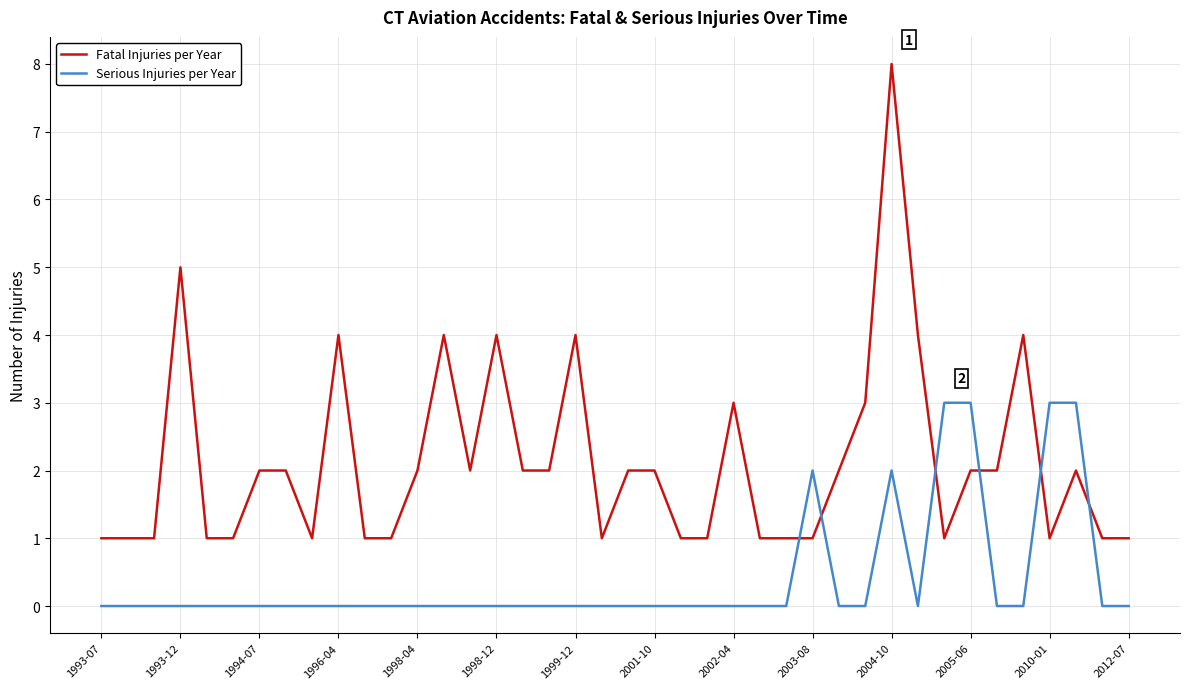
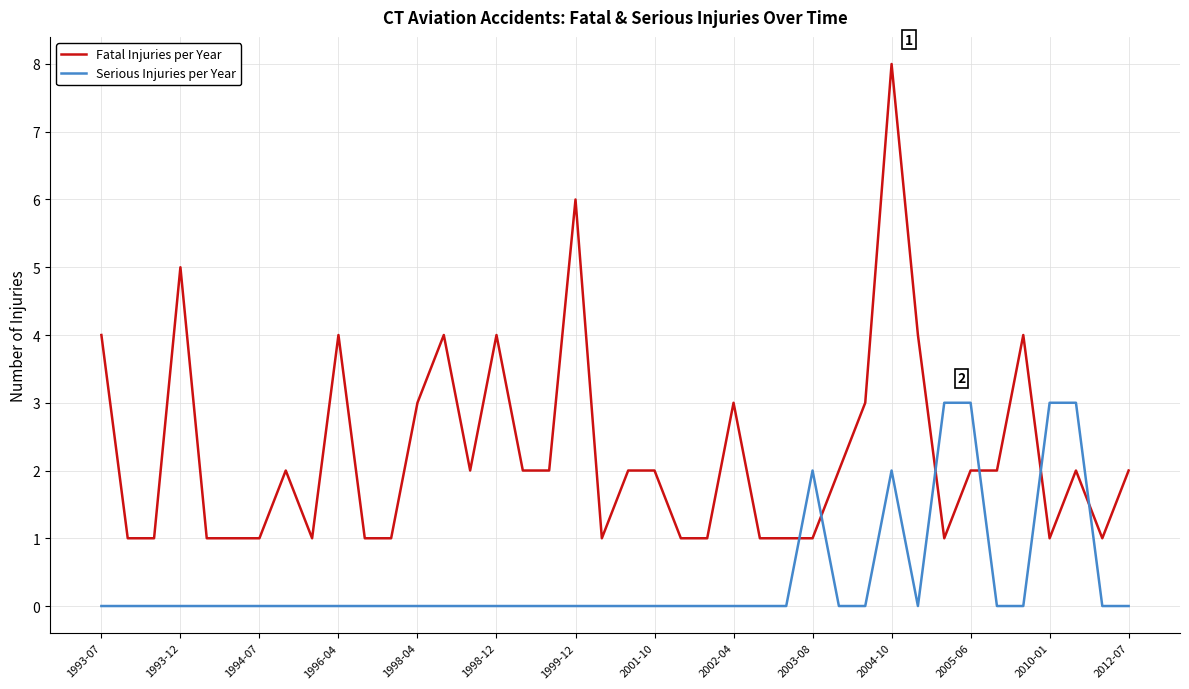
  {
    "Fatal Injuries per Year": {
-     "1993-07": 1,
+     "1993-07": 4,
      "1993-12": 5,
-     "1994-07": 2,
+     "1994-07": 1,
      "1996-04": 4,
-     "1998-04": 2,
+     "1998-04": 3,
      "1998-12": 4,
-     "1999-12": 4,
+     "1999-12": 6,
      "2001-10": 2,
      "2002-04": 3,
      "2003-08": 1,
      "2005-06": 2,
      "2010-01": 1,
-     "2012-07": 1
+     "2012-07": 2
    },
    "Serious Injuries per Year": {
      "1993-07": 0,
      "1993-12": 0,
      "1994-07": 0,
      "1996-04": 0,
      "1998-04": 0,
      "1998-12": 0,
      "1999-12": 0,
      "2001-10": 0,
      "2002-04": 0,
      "2003-08": 2,
      "2004-10": 2,
      "2010-01": 3,
      "2012-07": 0
    }
  }
